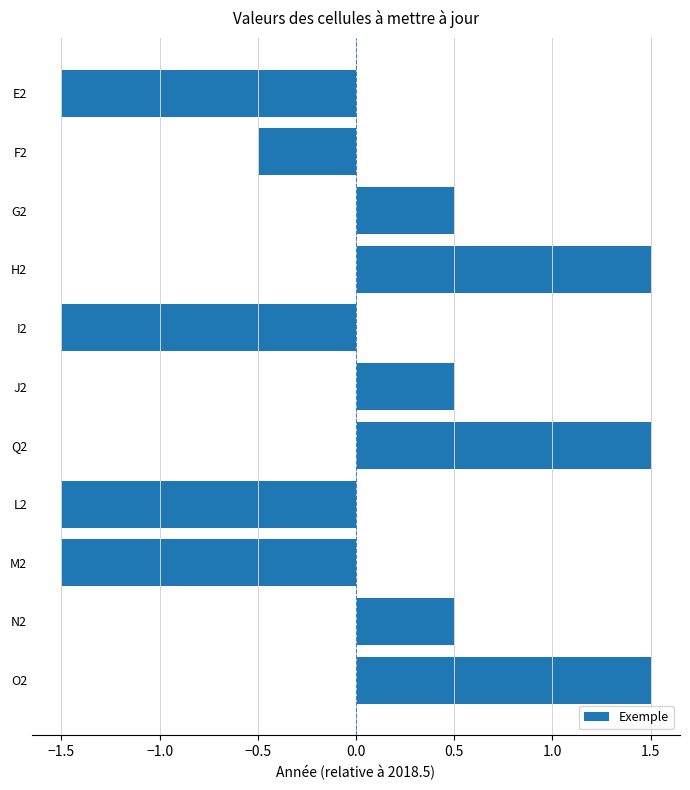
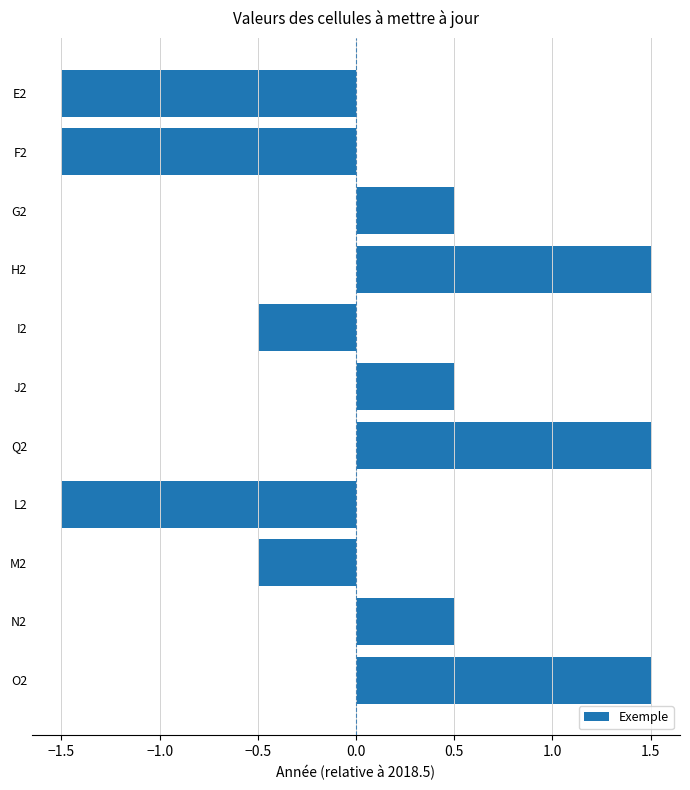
  {
    "E2": -1.50,
-   "F2": -0.50,
+   "F2": -1.50,
    "G2": 0.50,
    "H2": 1.50,
-   "I2": -1.50,
+   "I2": -0.50,
    "J2": 0.50,
    "Q2": 1.50,
    "L2": -1.50,
-   "M2": -1.50,
+   "M2": -0.50,
    "N2": 0.50,
    "O2": 1.50
  }
